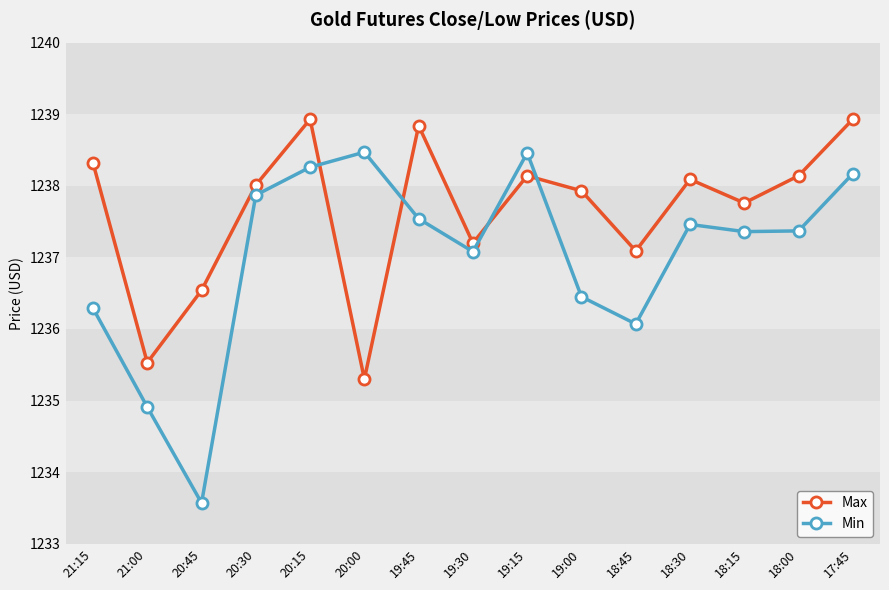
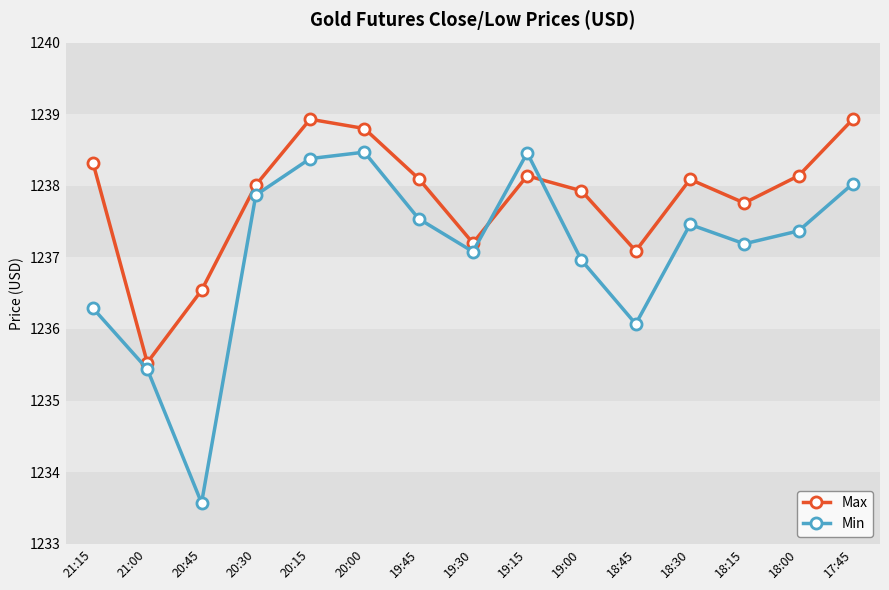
  {
    "Max": {
      "21:15": 1238.3,
      "21:00": 1235.5,
      "20:45": 1236.5,
      "20:30": 1238.0,
      "20:15": 1238.9,
-     "20:00": 1235.3,
-     "19:45": 1238.8,
+     "20:00": 1238.8,
+     "19:45": 1238.1,
      "19:30": 1237.2,
      "19:15": 1238.1,
      "19:00": 1237.9,
      "18:45": 1237.1,
      "18:30": 1238.1,
      "18:15": 1237.8,
      "18:00": 1238.1,
      "17:45": 1238.9
    },
    "Min": {
      "21:15": 1236.3,
-     "21:00": 1234.9,
+     "21:00": 1235.4,
      "20:45": 1233.6,
      "20:30": 1237.9,
-     "20:15": 1238.3,
+     "20:15": 1238.4,
      "20:00": 1238.5,
      "19:45": 1237.5,
      "19:30": 1237.1,
      "19:15": 1238.5,
-     "19:00": 1236.5,
+     "19:00": 1237.0,
      "18:45": 1236.1,
      "18:30": 1237.5,
-     "18:15": 1237.4,
+     "18:15": 1237.2,
      "18:00": 1237.4,
-     "17:45": 1238.2
+     "17:45": 1238.0
    }
  }
